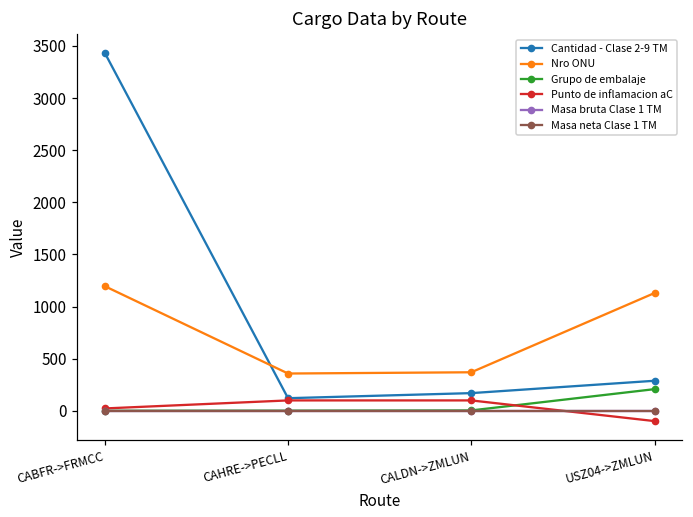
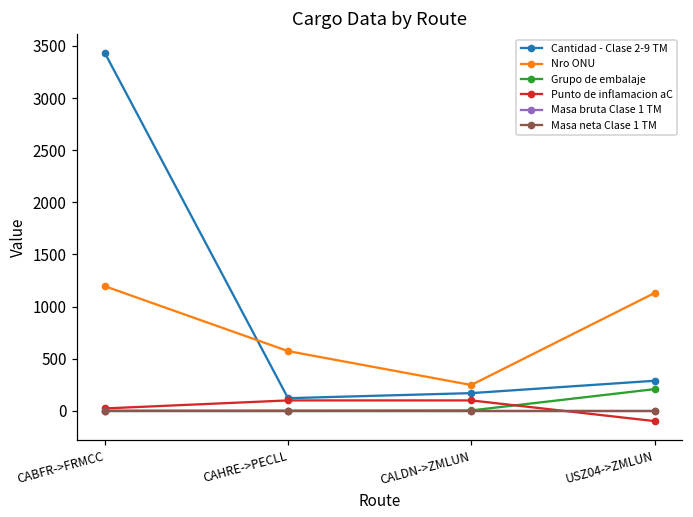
  {
    "Cantidad - Clase 2-9 TM": {
      "CABFR->FRMCC": 3400,
      "CALDN->ZMLUN": 200,
      "USZ04->ZMLUN": 300
    },
    "Nro ONU": {
      "CABFR->FRMCC": 1200,
-     "CAHRE->PECLL": 400,
-     "CALDN->ZMLUN": 400,
+     "CAHRE->PECLL": 600,
+     "CALDN->ZMLUN": 200,
      "USZ04->ZMLUN": 1100
    },
    "Grupo de embalaje": {
      "USZ04->ZMLUN": 200
    },
    "Punto de inflamacion aC": {
      "CALDN->ZMLUN": 100,
      "USZ04->ZMLUN": -100
    },
    "Masa neta Clase 1 TM": {
      "USZ04->ZMLUN": 0
    }
  }
